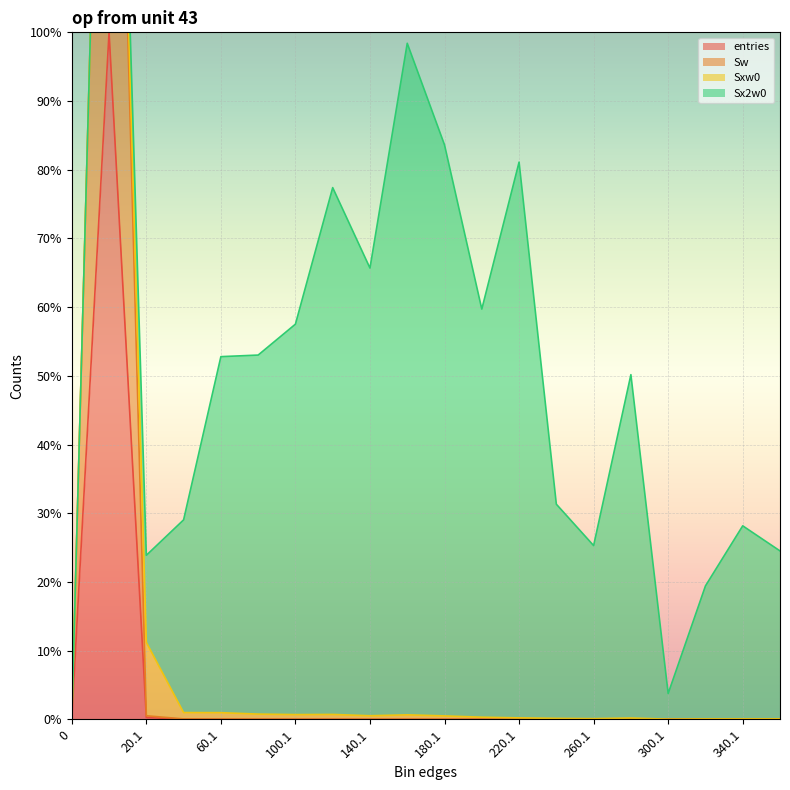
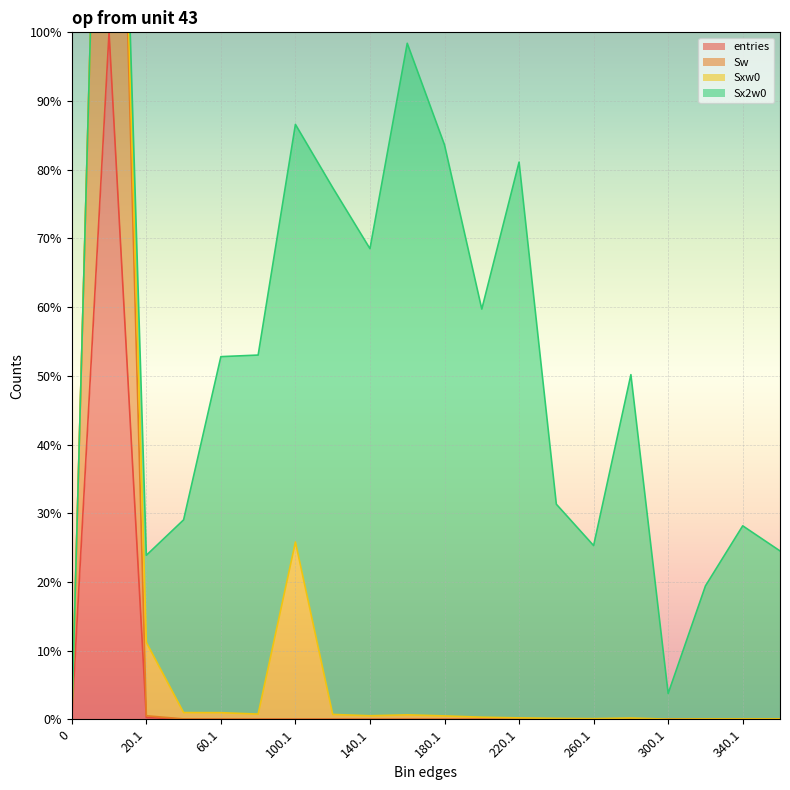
  {
    "Sxw0": {
      "20.1": "11%",
      "60.1": "1%",
-     "100.1": "1%",
+     "100.1": "26%",
      "140.1": "1%",
      "180.1": "0%"
    },
    "Sx2w0": {
      "20.1": "13%",
      "60.1": "52%",
-     "100.1": "57%",
-     "140.1": "65%",
+     "100.1": "61%",
+     "140.1": "68%",
      "180.1": "83%",
      "220.1": "81%",
      "260.1": "25%",
      "300.1": "4%",
      "340.1": "28%"
    }
  }
